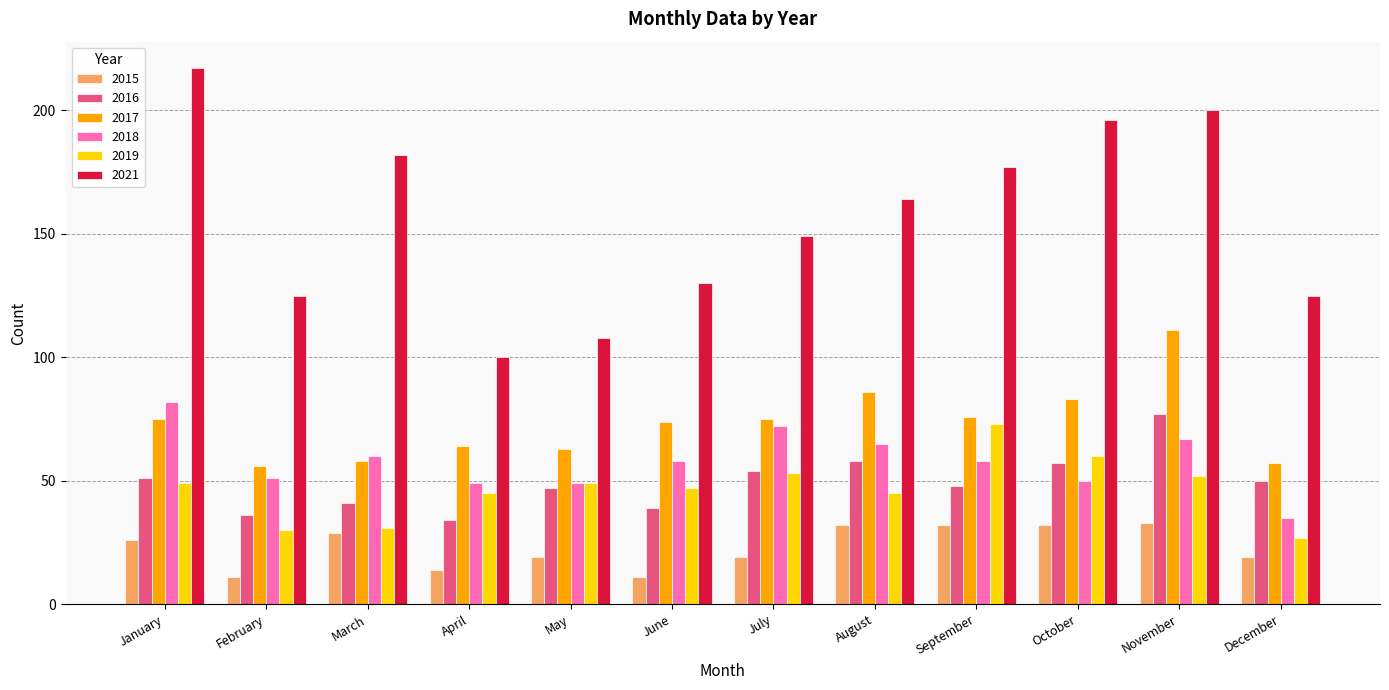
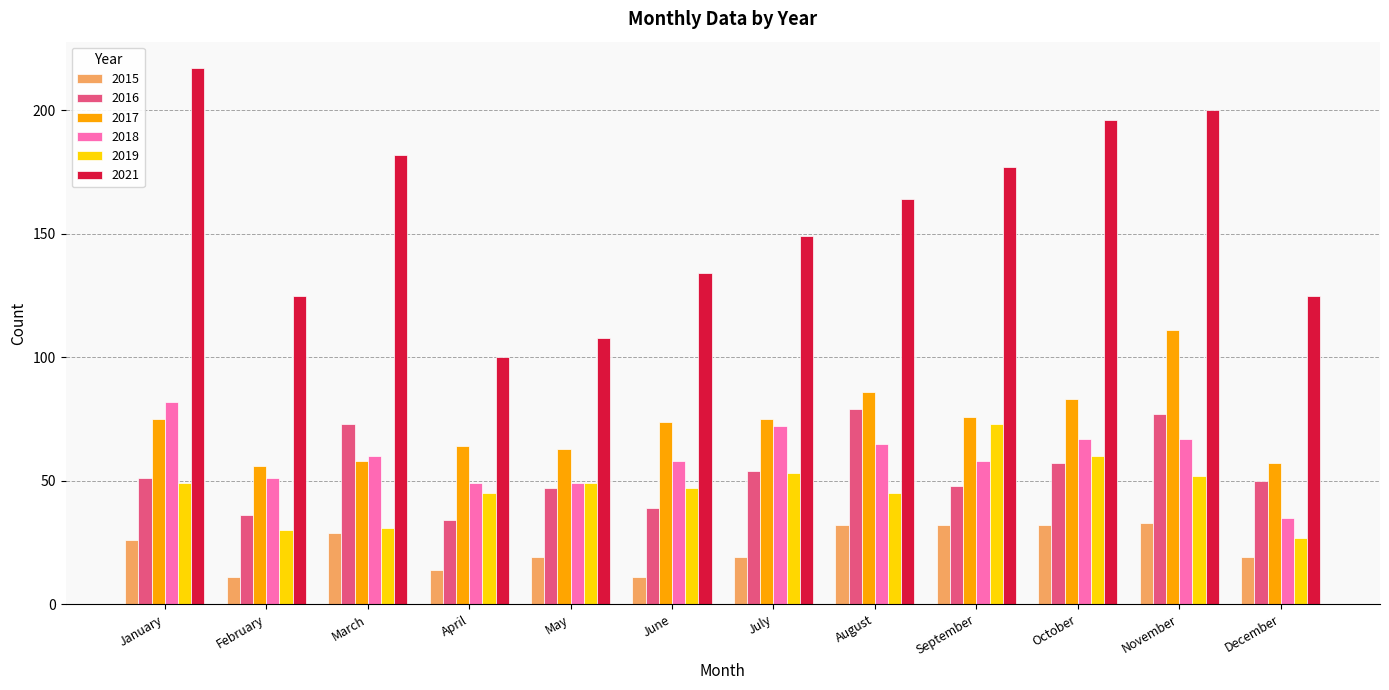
  {
    "2015": {
      "January": 26,
      "February": 11,
      "March": 29,
      "April": 14,
      "May": 19,
      "June": 11,
      "July": 19,
      "August": 32,
      "September": 32,
      "October": 32,
      "November": 33,
      "December": 19
    },
    "2016": {
      "January": 51,
      "February": 36,
-     "March": 41,
+     "March": 73,
      "April": 34,
      "May": 47,
      "June": 39,
      "July": 54,
-     "August": 58,
+     "August": 79,
      "September": 48,
      "October": 57,
      "November": 77,
      "December": 50
    },
    "2018": {
      "January": 82,
      "February": 51,
      "March": 60,
      "April": 49,
      "May": 49,
      "June": 58,
      "July": 72,
      "August": 65,
      "September": 58,
-     "October": 50,
+     "October": 67,
      "November": 67,
      "December": 35
    },
    "2021": {
      "January": 217,
      "February": 125,
      "March": 182,
      "April": 100,
      "May": 108,
-     "June": 130,
+     "June": 134,
      "July": 149,
      "August": 164,
      "September": 177,
      "October": 196,
      "November": 200,
      "December": 125
    }
  }
